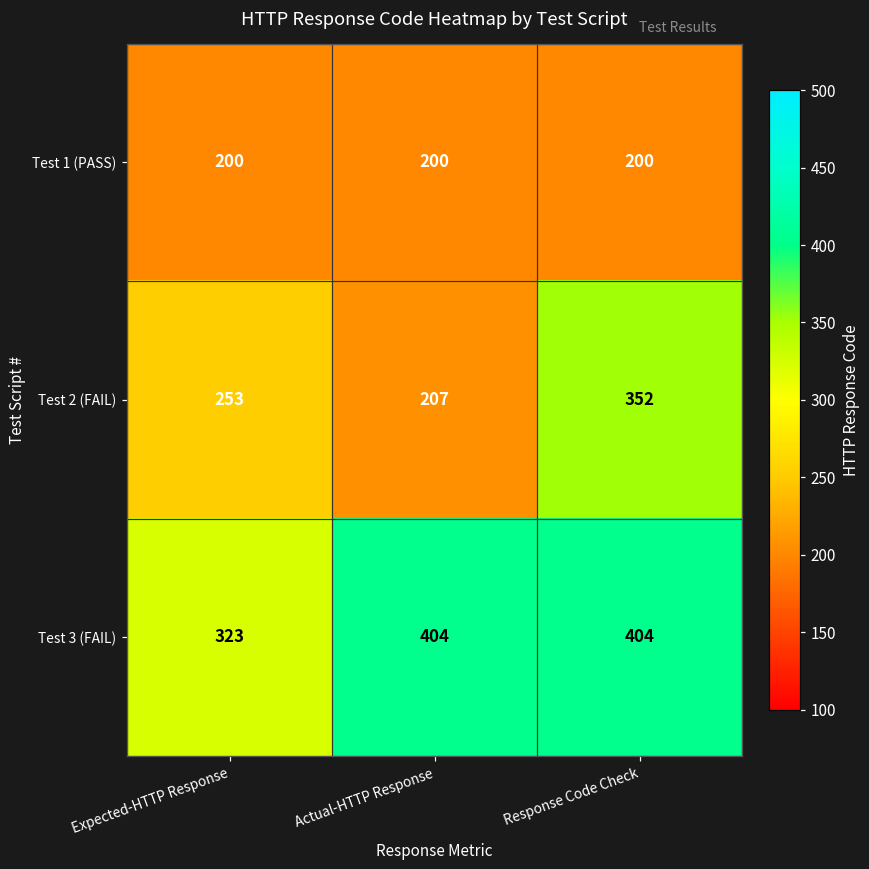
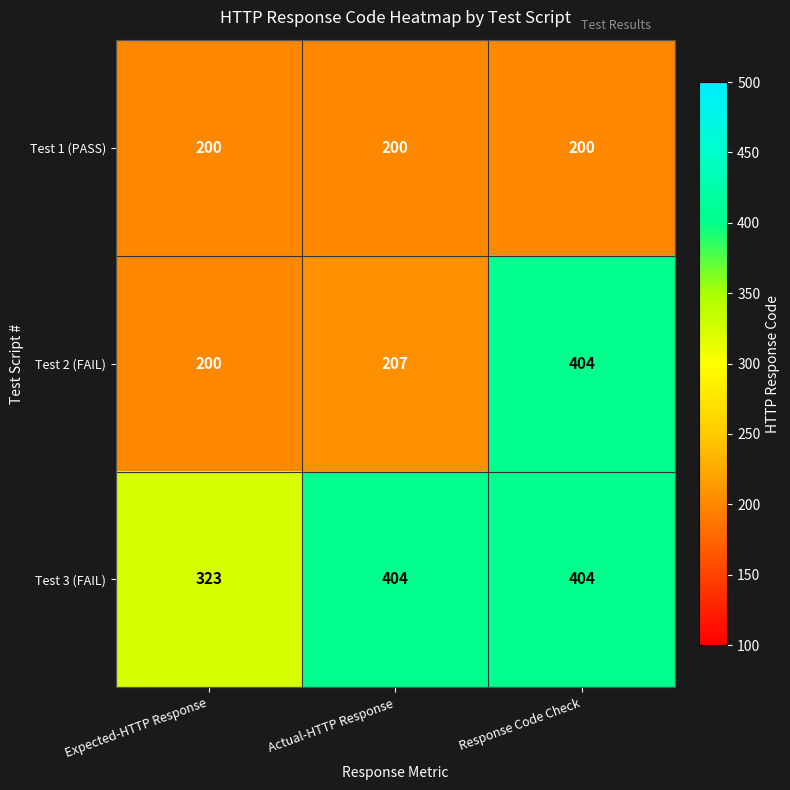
  {
    "Test 1 (PASS)": {
      "Expected-HTTP Response": 200,
      "Actual-HTTP Response": 200,
      "Response Code Check": 200
    },
    "Test 2 (FAIL)": {
-     "Expected-HTTP Response": 253,
+     "Expected-HTTP Response": 200,
      "Actual-HTTP Response": 207,
-     "Response Code Check": 352
+     "Response Code Check": 404
    },
    "Test 3 (FAIL)": {
      "Expected-HTTP Response": 323,
      "Actual-HTTP Response": 404,
      "Response Code Check": 404
    }
  }
